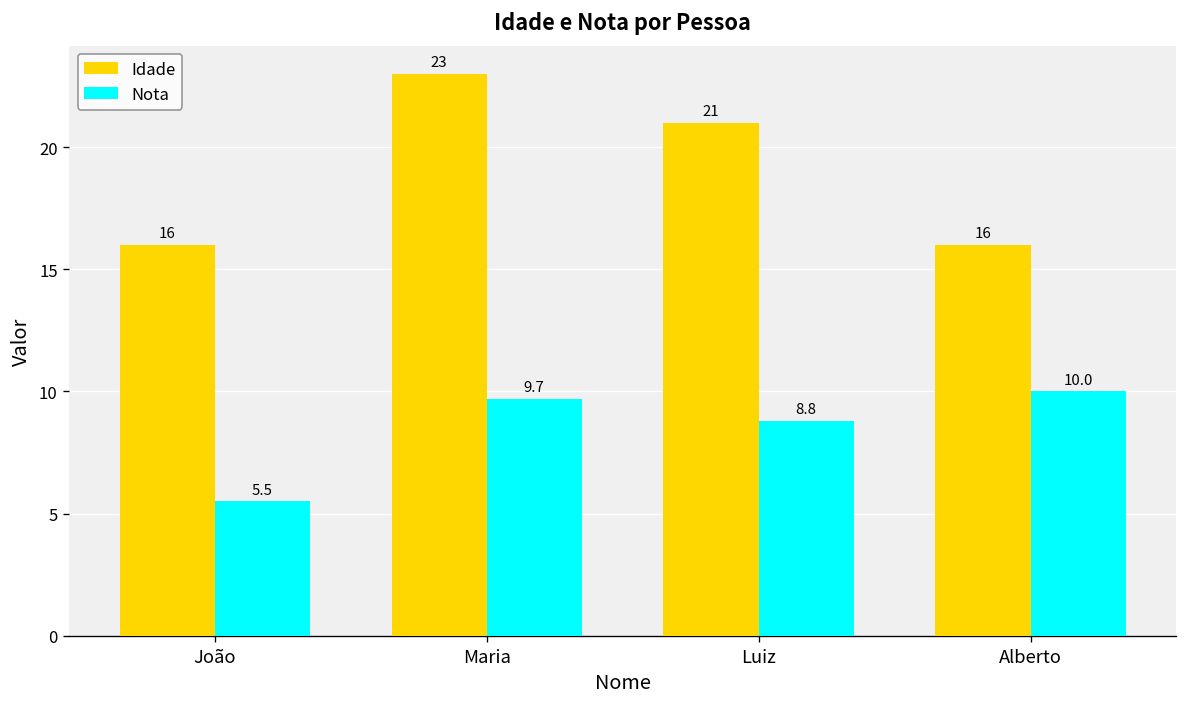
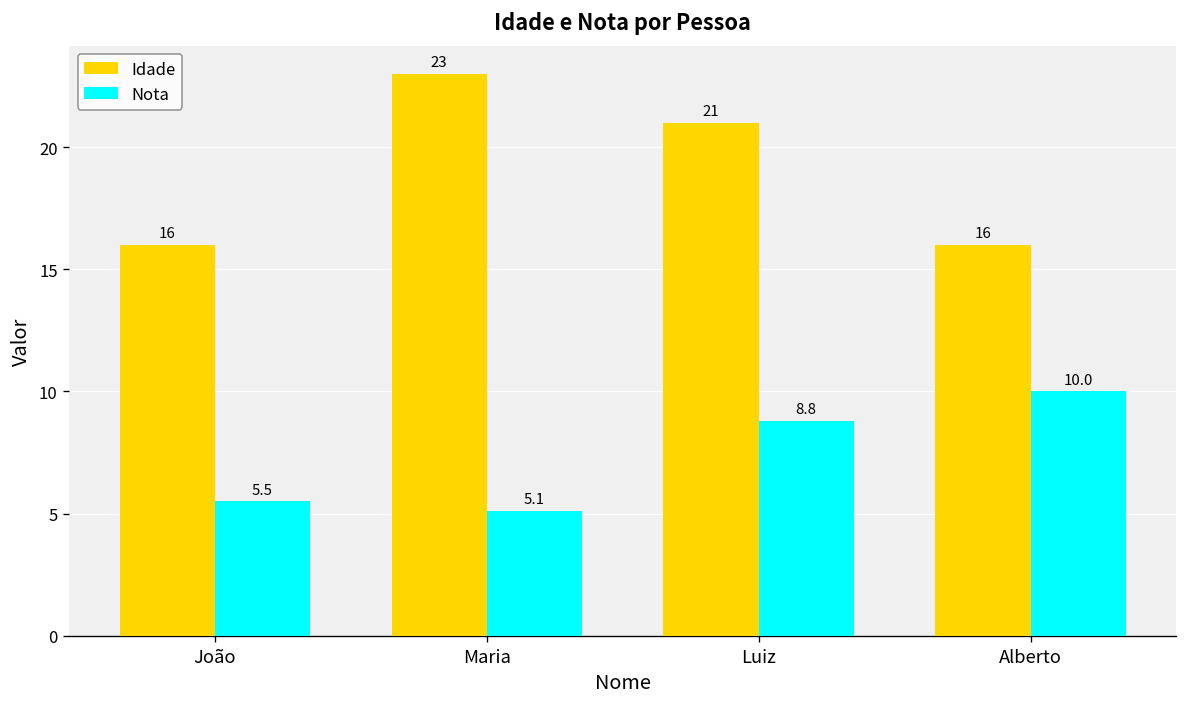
  {
    "Idade": {
      "João": 16,
      "Maria": 23,
      "Luiz": 21,
      "Alberto": 16
    },
    "Nota": {
      "João": 5.5,
-     "Maria": 9.7,
+     "Maria": 5.1,
      "Luiz": 8.8,
      "Alberto": 10.0
    }
  }
